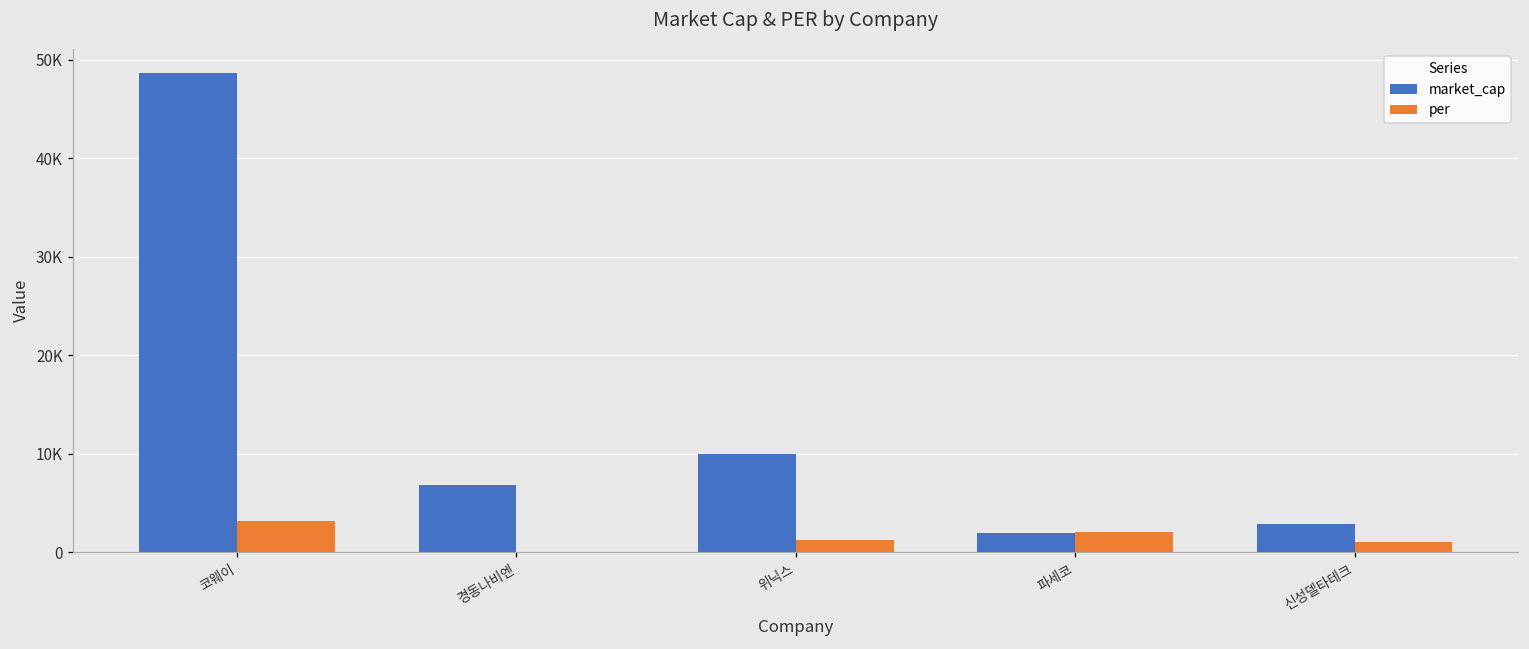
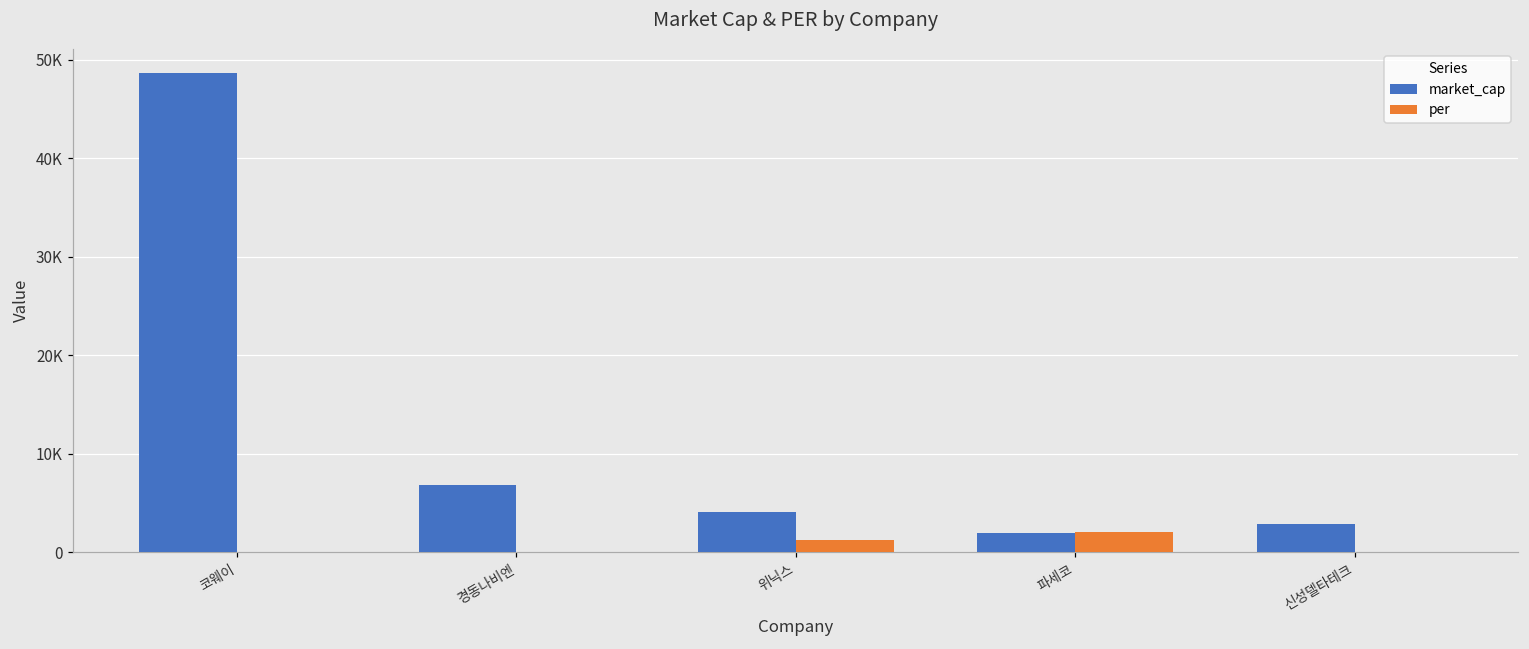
  {
    "market_cap": {
      "코웨이": 49000,
      "경동나비엔": 7000,
-     "위닉스": 10000,
+     "위닉스": 4000,
      "파세코": 2000,
      "신성델타테크": 3000
    },
    "per": {
-     "코웨이": 3000,
+     "코웨이": 0,
      "위닉스": 1000,
      "파세코": 2000,
-     "신성델타테크": 1000
+     "신성델타테크": 0
    }
  }
